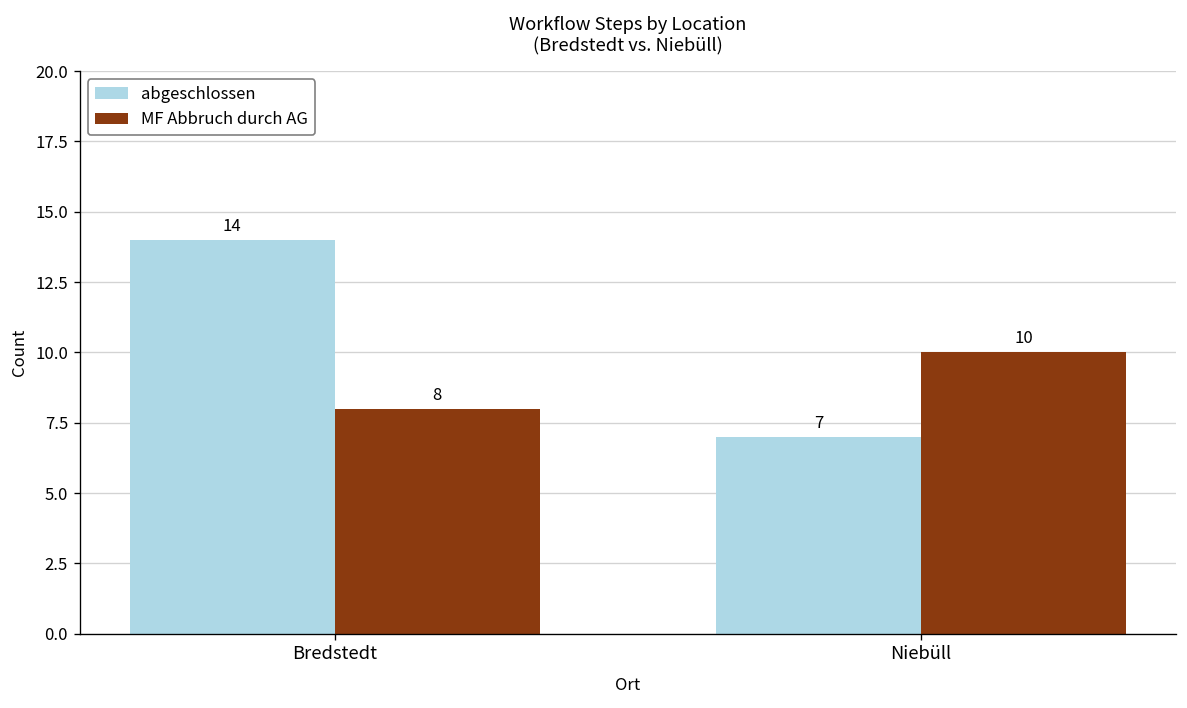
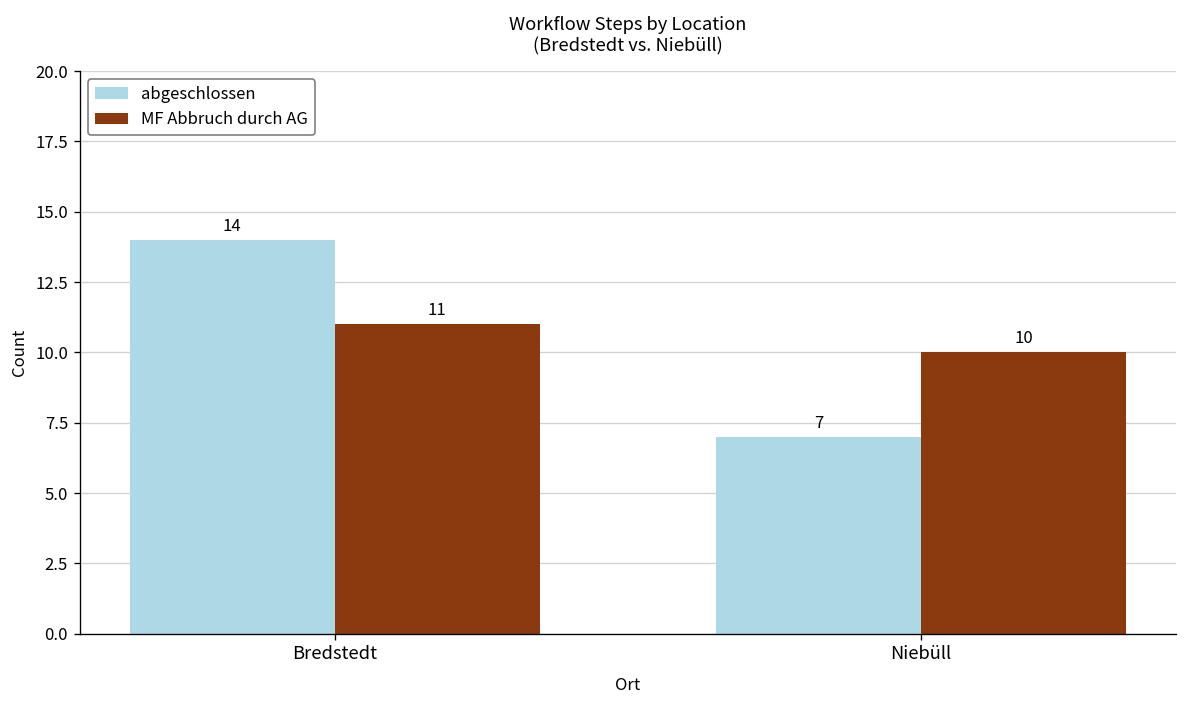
  {
    "abgeschlossen": {
      "Bredstedt": 14,
      "Niebüll": 7
    },
    "MF Abbruch durch AG": {
-     "Bredstedt": 8,
+     "Bredstedt": 11,
      "Niebüll": 10
    }
  }
